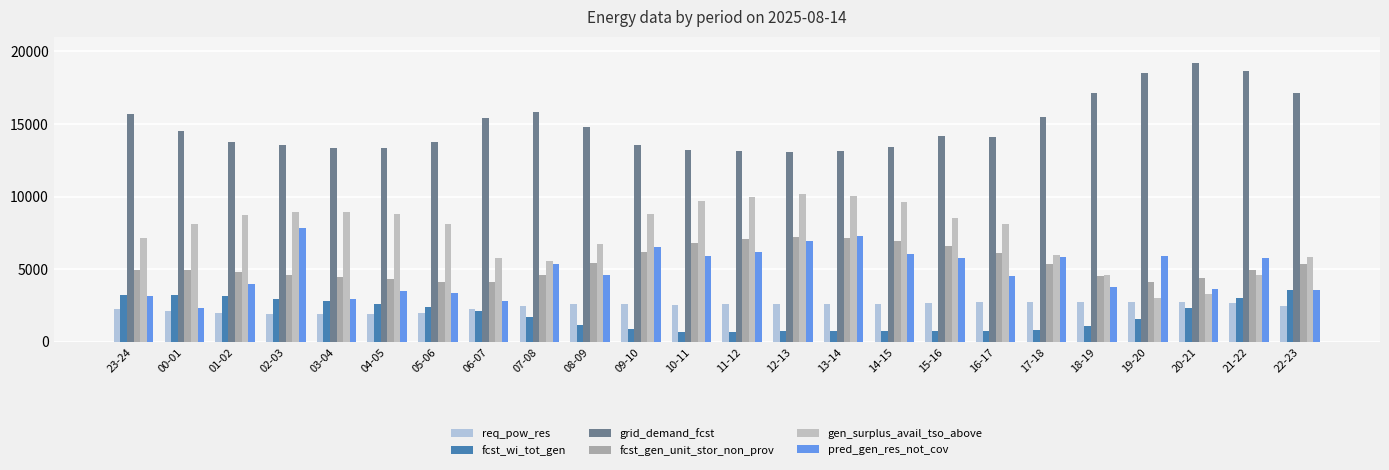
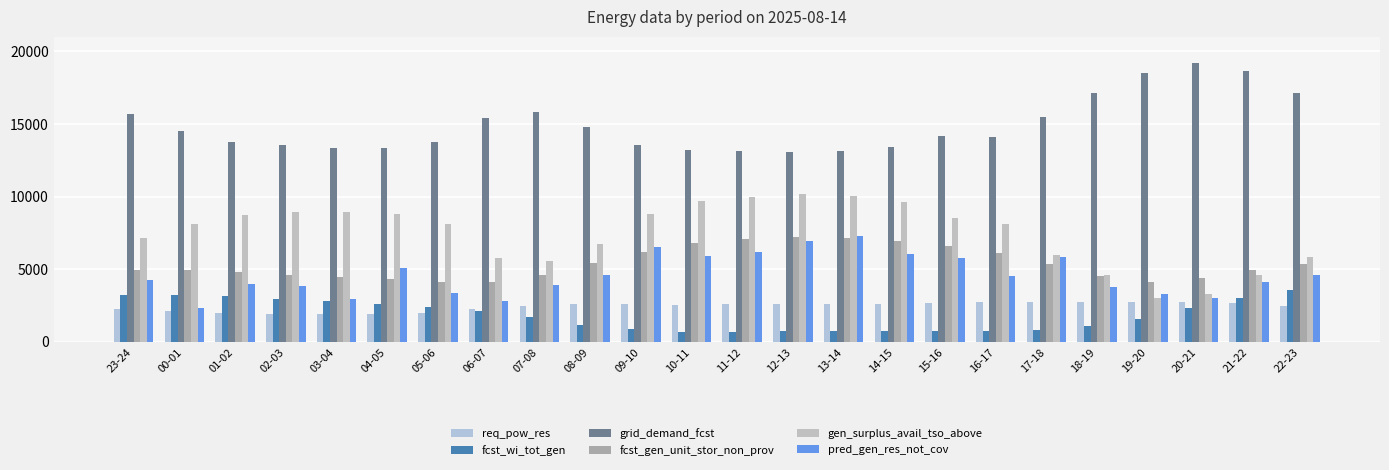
  {
    "pred_gen_res_not_cov": {
-     "23-24": 3200,
+     "23-24": 4200,
      "00-01": 2300,
      "01-02": 4000,
-     "02-03": 7900,
+     "02-03": 3800,
      "03-04": 3000,
-     "04-05": 3500,
+     "04-05": 5100,
      "05-06": 3400,
      "06-07": 2800,
-     "07-08": 5400,
+     "07-08": 3900,
      "08-09": 4600,
      "09-10": 6500,
      "10-11": 5900,
      "11-12": 6200,
      "12-13": 6900,
      "13-14": 7300,
      "14-15": 6100,
      "15-16": 5800,
      "16-17": 4600,
      "17-18": 5800,
      "18-19": 3800,
-     "19-20": 5900,
-     "20-21": 3600,
-     "21-22": 5800,
-     "22-23": 3600
+     "19-20": 3300,
+     "20-21": 3000,
+     "21-22": 4200,
+     "22-23": 4600
    }
  }
